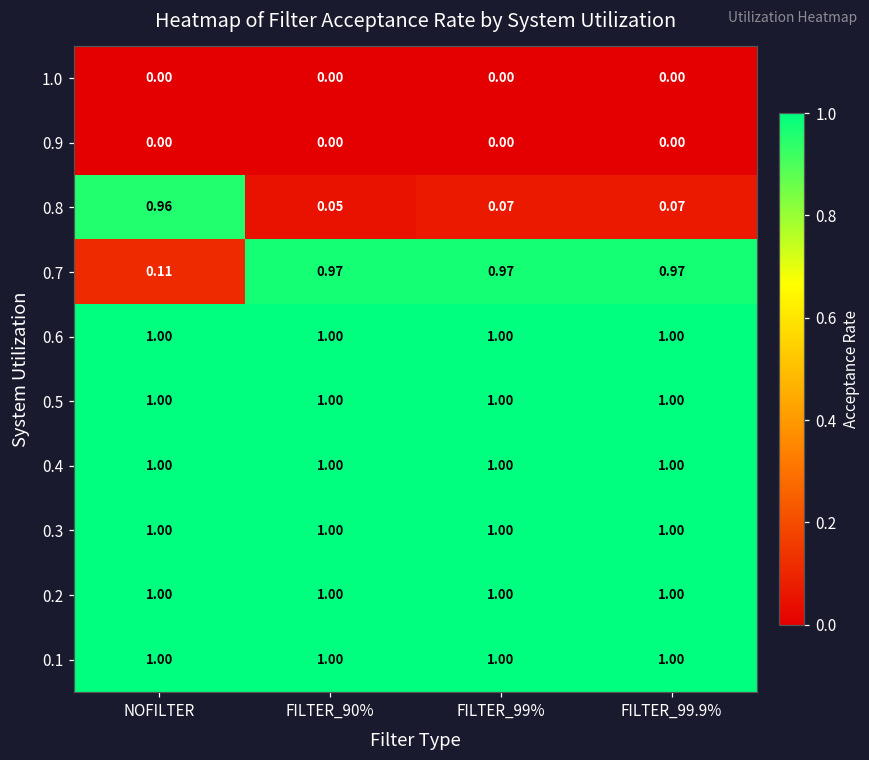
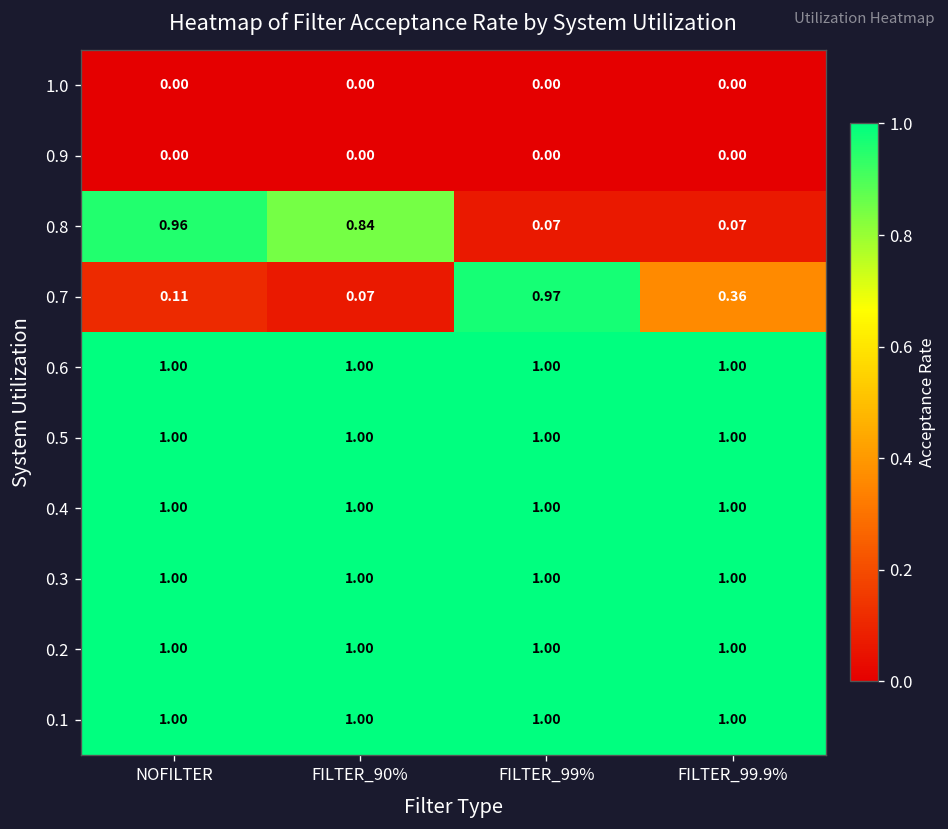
  {
    "1.0": {
      "NOFILTER": 0.00,
      "FILTER_90%": 0.00,
      "FILTER_99%": 0.00,
      "FILTER_99.9%": 0.00
    },
    "0.9": {
      "NOFILTER": 0.00,
      "FILTER_90%": 0.00,
      "FILTER_99%": 0.00,
      "FILTER_99.9%": 0.00
    },
    "0.8": {
      "NOFILTER": 0.96,
-     "FILTER_90%": 0.05,
+     "FILTER_90%": 0.84,
      "FILTER_99%": 0.07,
      "FILTER_99.9%": 0.07
    },
    "0.7": {
      "NOFILTER": 0.11,
-     "FILTER_90%": 0.97,
+     "FILTER_90%": 0.07,
      "FILTER_99%": 0.97,
-     "FILTER_99.9%": 0.97
+     "FILTER_99.9%": 0.36
    },
    "0.6": {
      "NOFILTER": 1.00,
      "FILTER_90%": 1.00,
      "FILTER_99%": 1.00,
      "FILTER_99.9%": 1.00
    },
    "0.5": {
      "NOFILTER": 1.00,
      "FILTER_90%": 1.00,
      "FILTER_99%": 1.00,
      "FILTER_99.9%": 1.00
    },
    "0.4": {
      "NOFILTER": 1.00,
      "FILTER_90%": 1.00,
      "FILTER_99%": 1.00,
      "FILTER_99.9%": 1.00
    },
    "0.3": {
      "NOFILTER": 1.00,
      "FILTER_90%": 1.00,
      "FILTER_99%": 1.00,
      "FILTER_99.9%": 1.00
    },
    "0.2": {
      "NOFILTER": 1.00,
      "FILTER_90%": 1.00,
      "FILTER_99%": 1.00,
      "FILTER_99.9%": 1.00
    },
    "0.1": {
      "NOFILTER": 1.00,
      "FILTER_90%": 1.00,
      "FILTER_99%": 1.00,
      "FILTER_99.9%": 1.00
    }
  }
